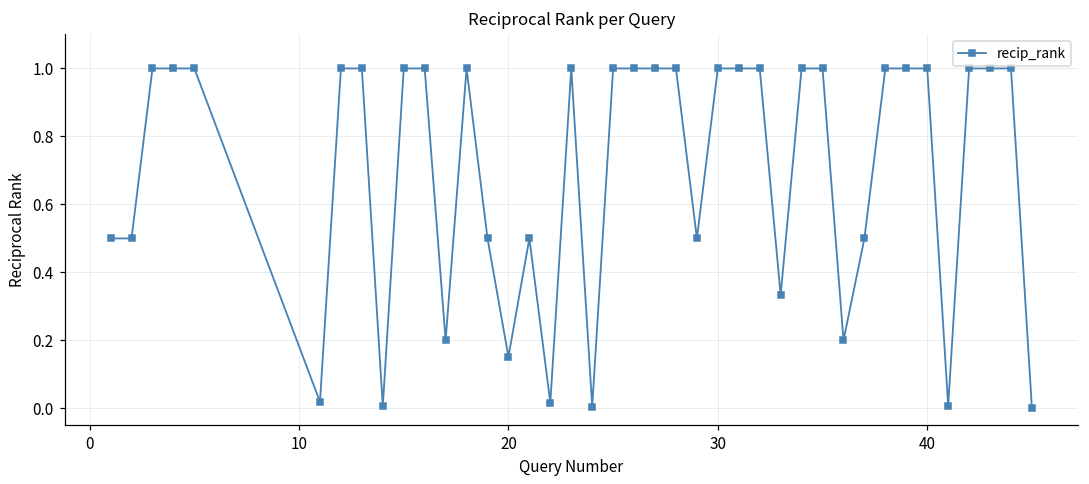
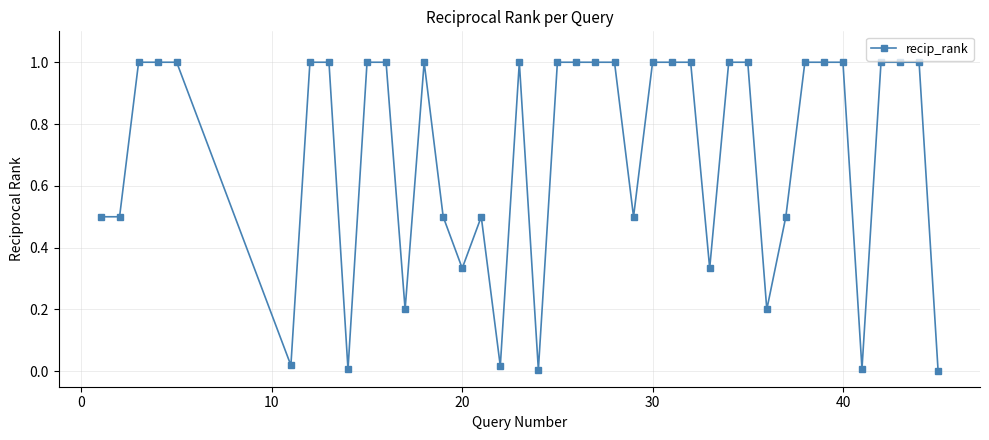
  {
-   "20": 0.15,
+   "20": 0.33,
    "30": 1.00,
    "40": 1.00
  }
